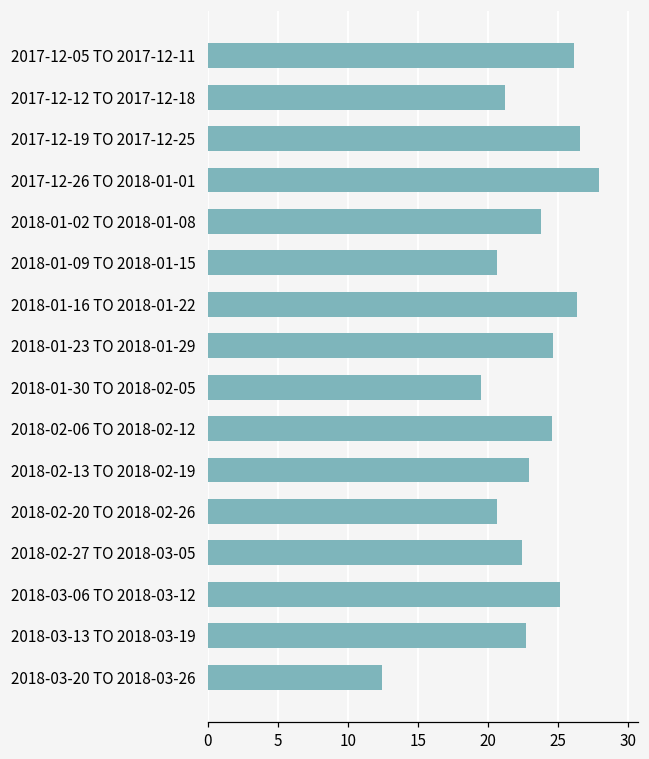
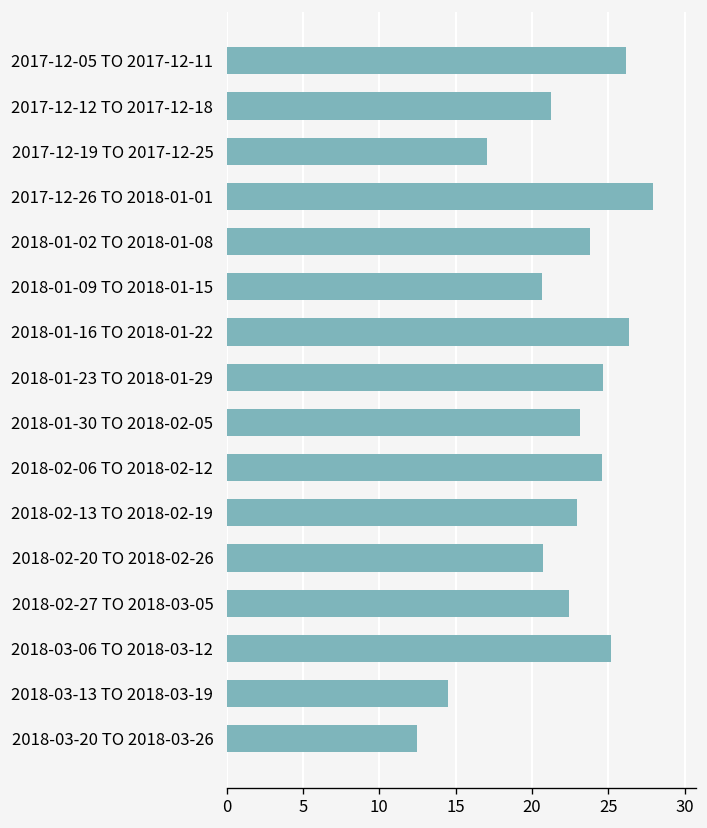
  {
    "2017-12-05 TO 2017-12-11": 26.1,
    "2017-12-12 TO 2017-12-18": 21.3,
-   "2017-12-19 TO 2017-12-25": 26.6,
+   "2017-12-19 TO 2017-12-25": 17.0,
    "2017-12-26 TO 2018-01-01": 27.9,
    "2018-01-02 TO 2018-01-08": 23.8,
    "2018-01-09 TO 2018-01-15": 20.7,
    "2018-01-16 TO 2018-01-22": 26.3,
    "2018-01-23 TO 2018-01-29": 24.7,
-   "2018-01-30 TO 2018-02-05": 19.5,
+   "2018-01-30 TO 2018-02-05": 23.1,
    "2018-02-06 TO 2018-02-12": 24.6,
    "2018-02-13 TO 2018-02-19": 23.0,
    "2018-02-20 TO 2018-02-26": 20.7,
    "2018-02-27 TO 2018-03-05": 22.4,
    "2018-03-06 TO 2018-03-12": 25.1,
-   "2018-03-13 TO 2018-03-19": 22.7,
+   "2018-03-13 TO 2018-03-19": 14.5,
    "2018-03-20 TO 2018-03-26": 12.5
  }
